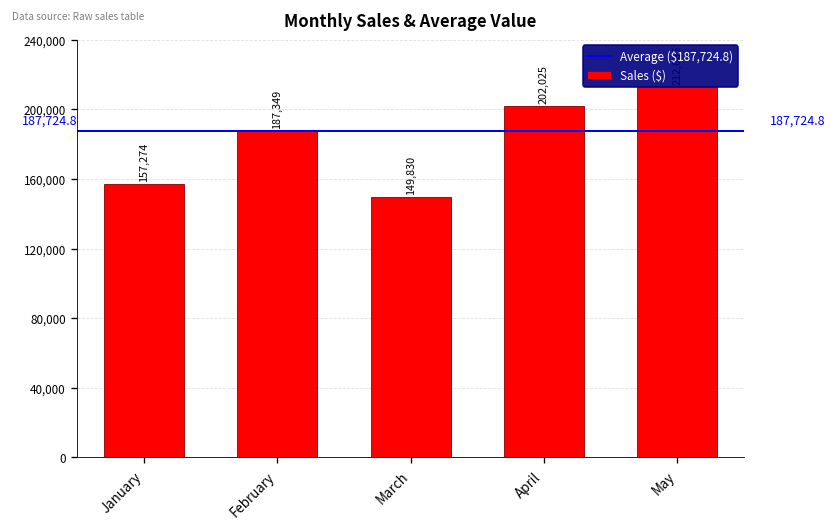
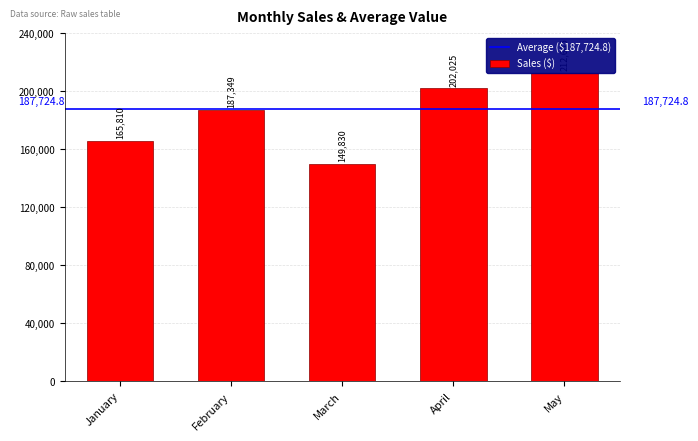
  {
-   "January": "157,274",
+   "January": "165,810",
    "February": "187,349",
    "March": "149,830",
    "April": "202,025"
  }
